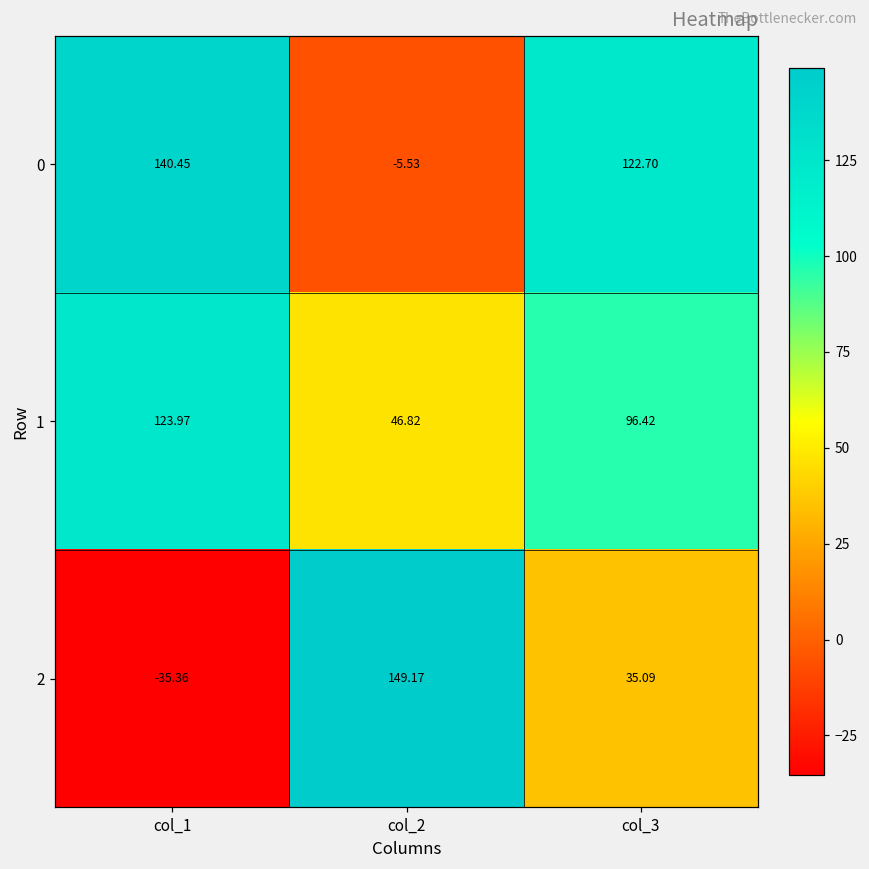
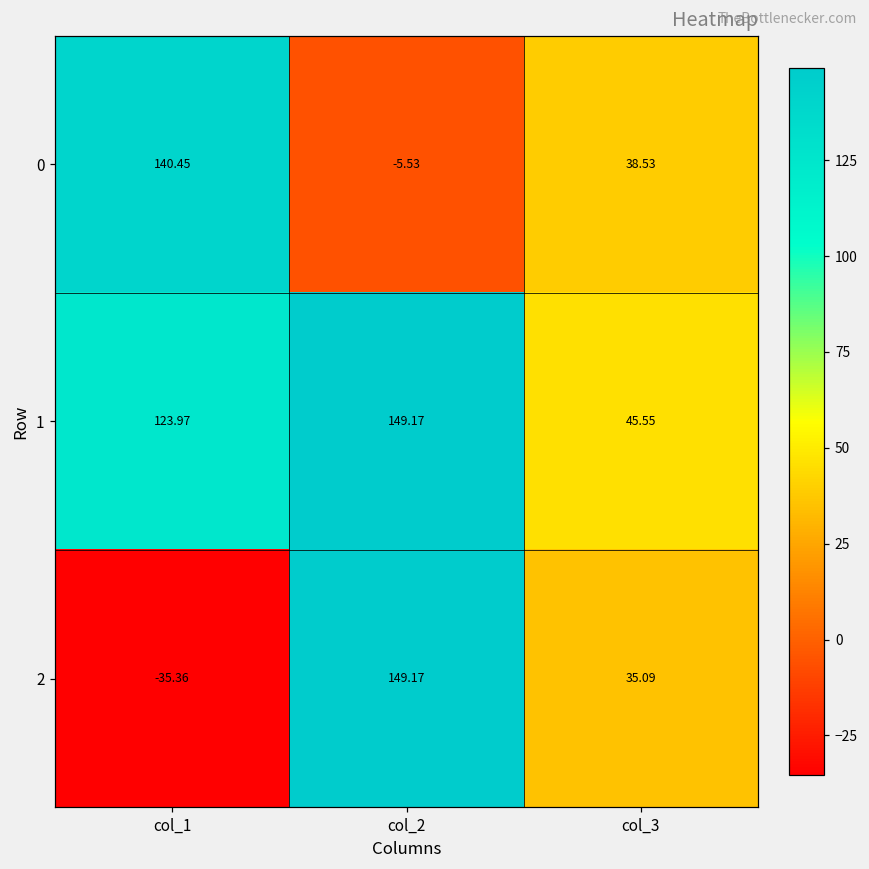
  {
    "0": {
      "col_1": 140.45,
      "col_2": -5.53,
-     "col_3": 122.70
+     "col_3": 38.53
    },
    "1": {
      "col_1": 123.97,
-     "col_2": 46.82,
-     "col_3": 96.42
+     "col_2": 149.17,
+     "col_3": 45.55
    },
    "2": {
      "col_1": -35.36,
      "col_2": 149.17,
      "col_3": 35.09
    }
  }
